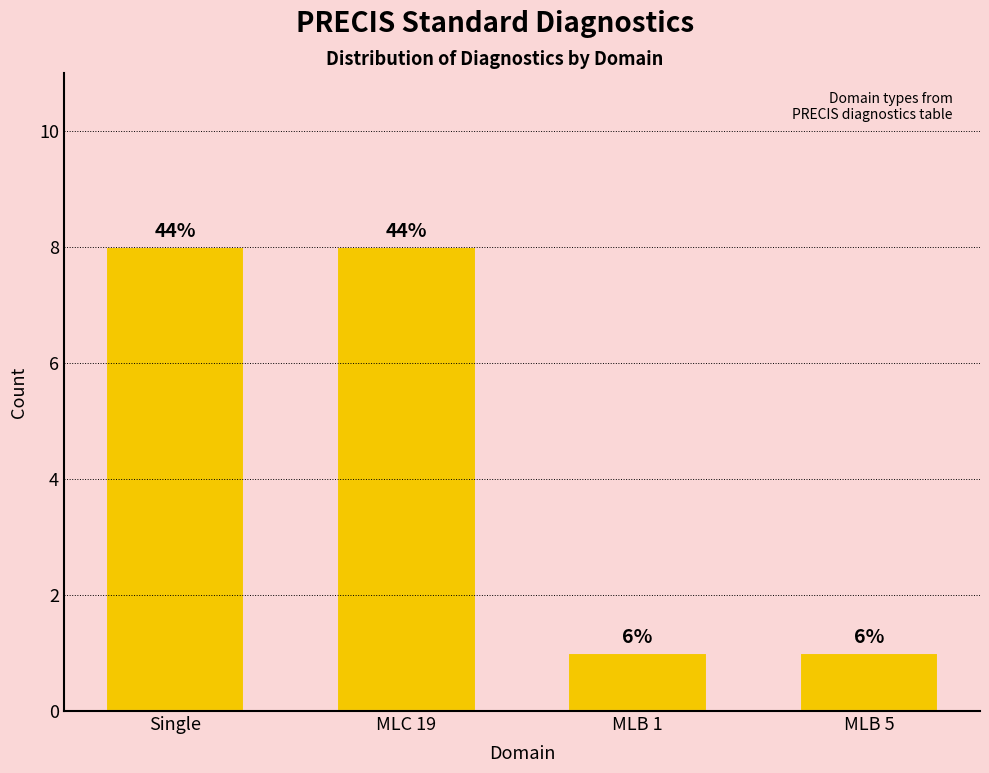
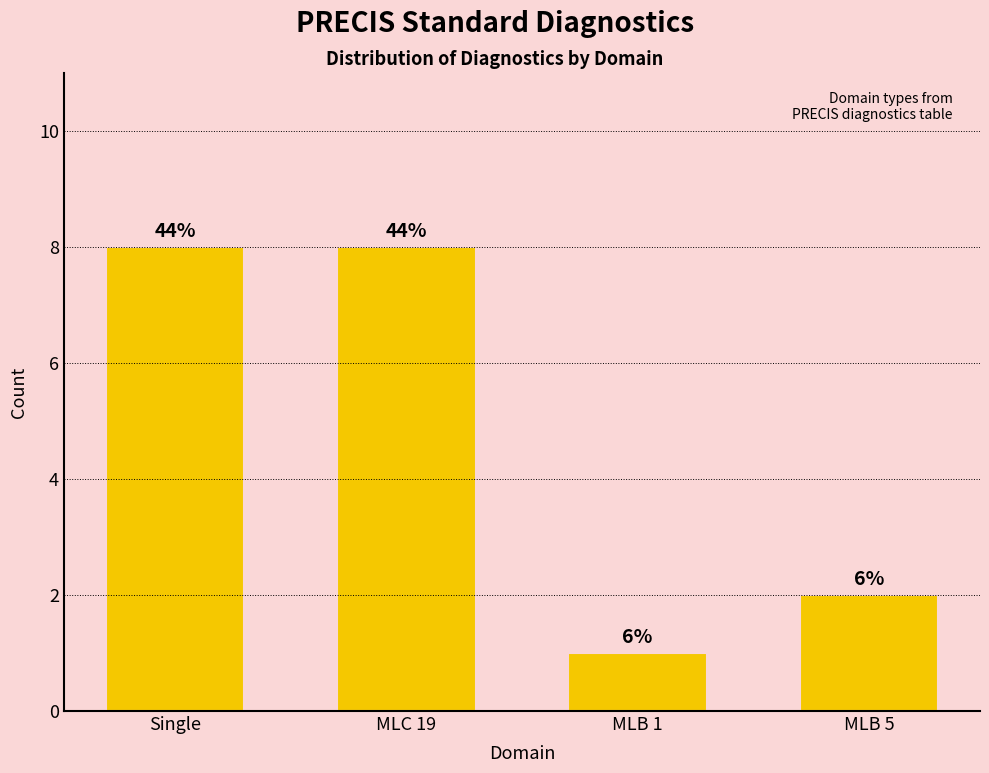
  {
-   "MLB 5": 1
+   "MLB 5": 2
  }
